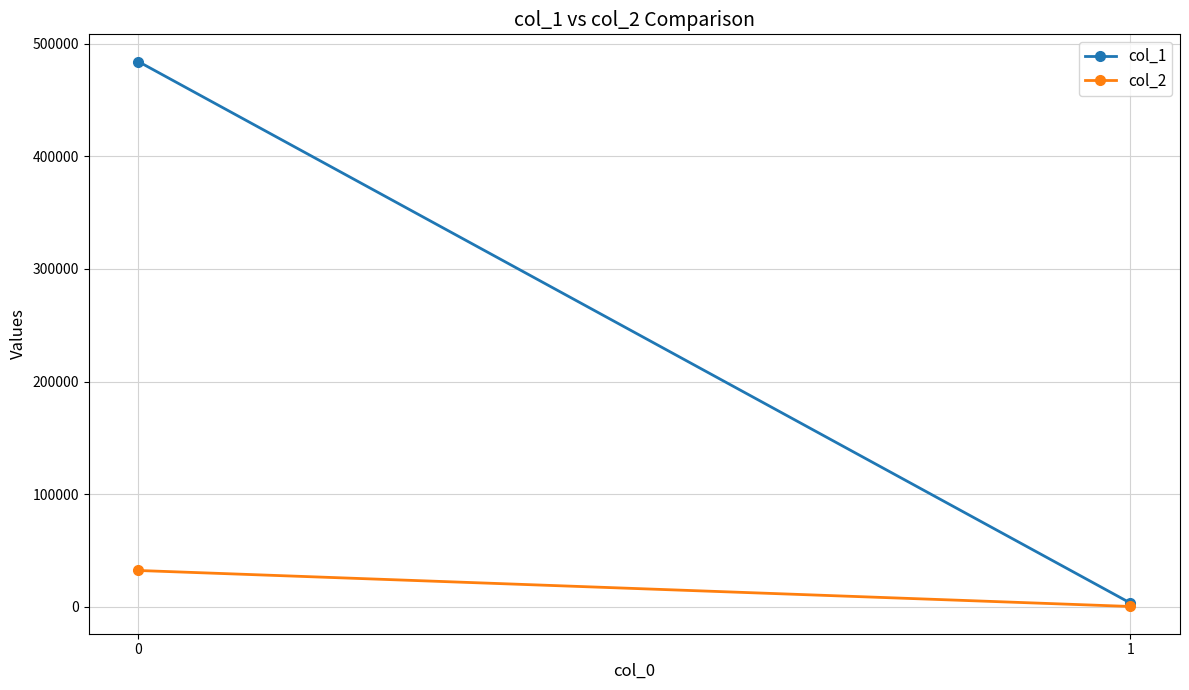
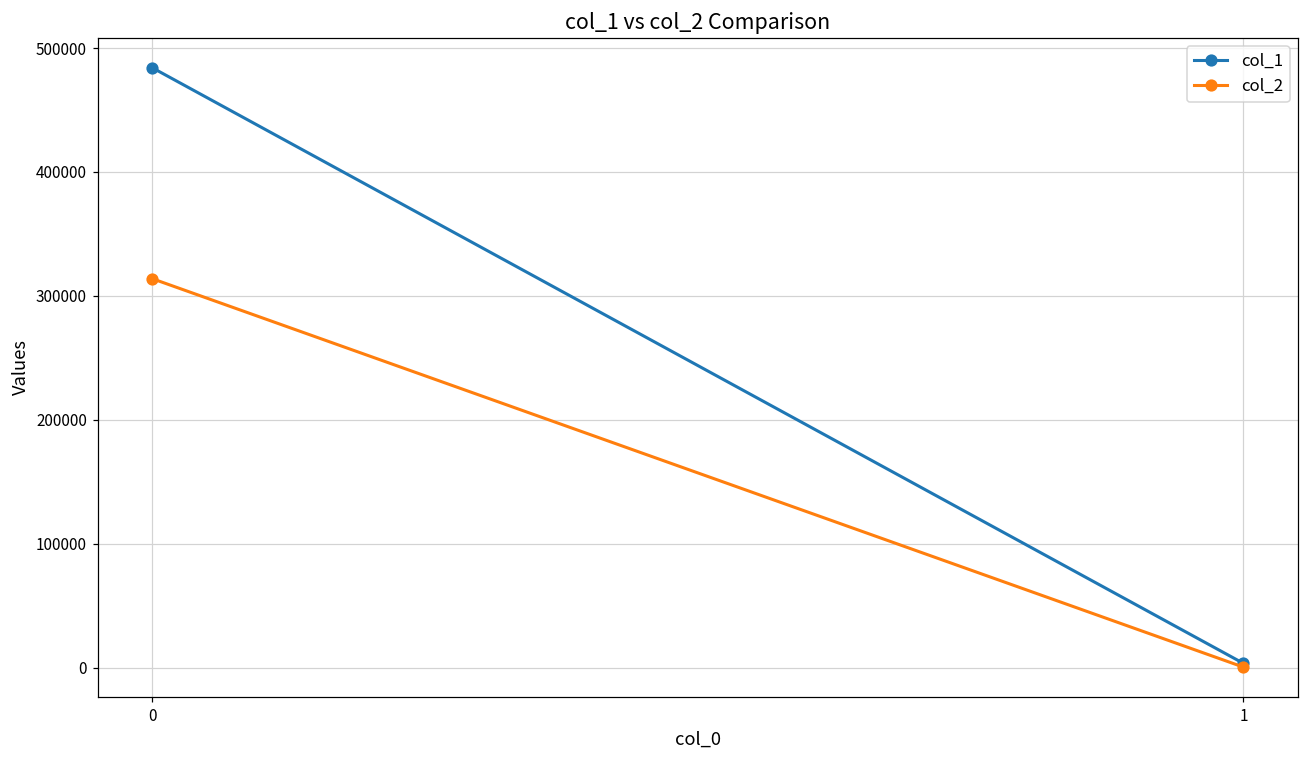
  {
    "col_1": {
      "0": 484000,
      "1": 3000
    },
    "col_2": {
-     "0": 32000,
+     "0": 314000,
      "1": 0
    }
  }
